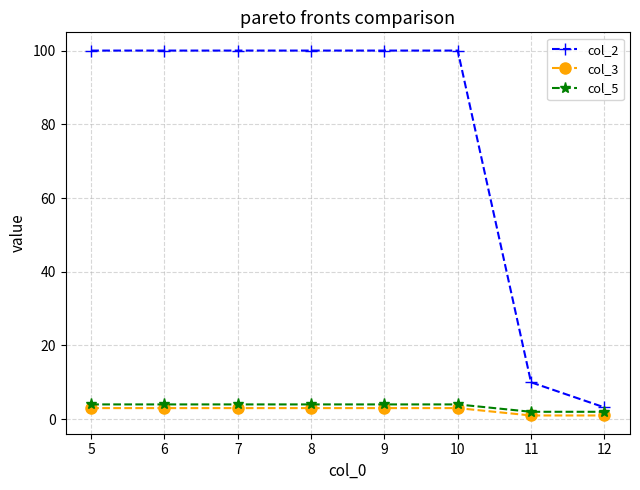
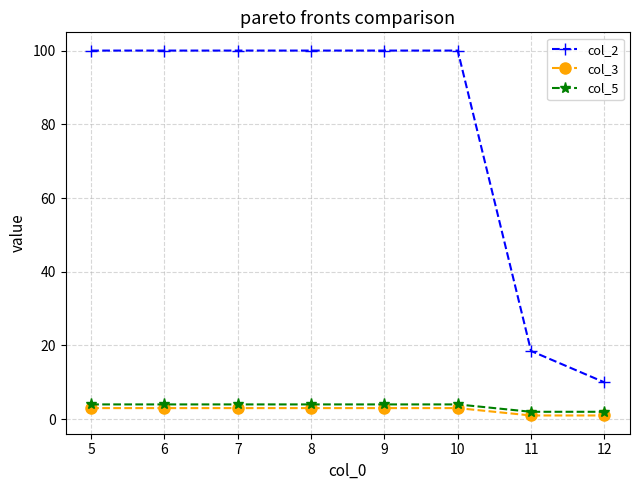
  {
    "col_2": {
      "5": 100,
      "6": 100,
      "7": 100,
      "8": 100,
      "9": 100,
      "10": 100,
-     "11": 10,
-     "12": 3
+     "11": 19,
+     "12": 10
    },
    "col_3": {
      "5": 3,
      "6": 3,
      "7": 3,
      "8": 3,
      "9": 3,
      "10": 3,
      "11": 1,
      "12": 1
    },
    "col_5": {
      "5": 4,
      "6": 4,
      "7": 4,
      "8": 4,
      "9": 4,
      "10": 4,
      "11": 2,
      "12": 2
    }
  }
